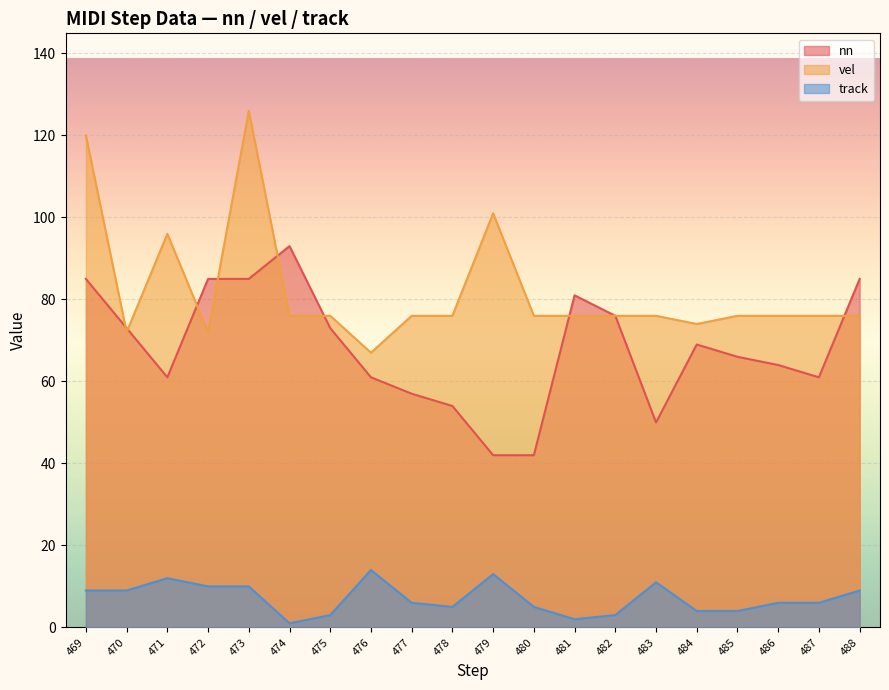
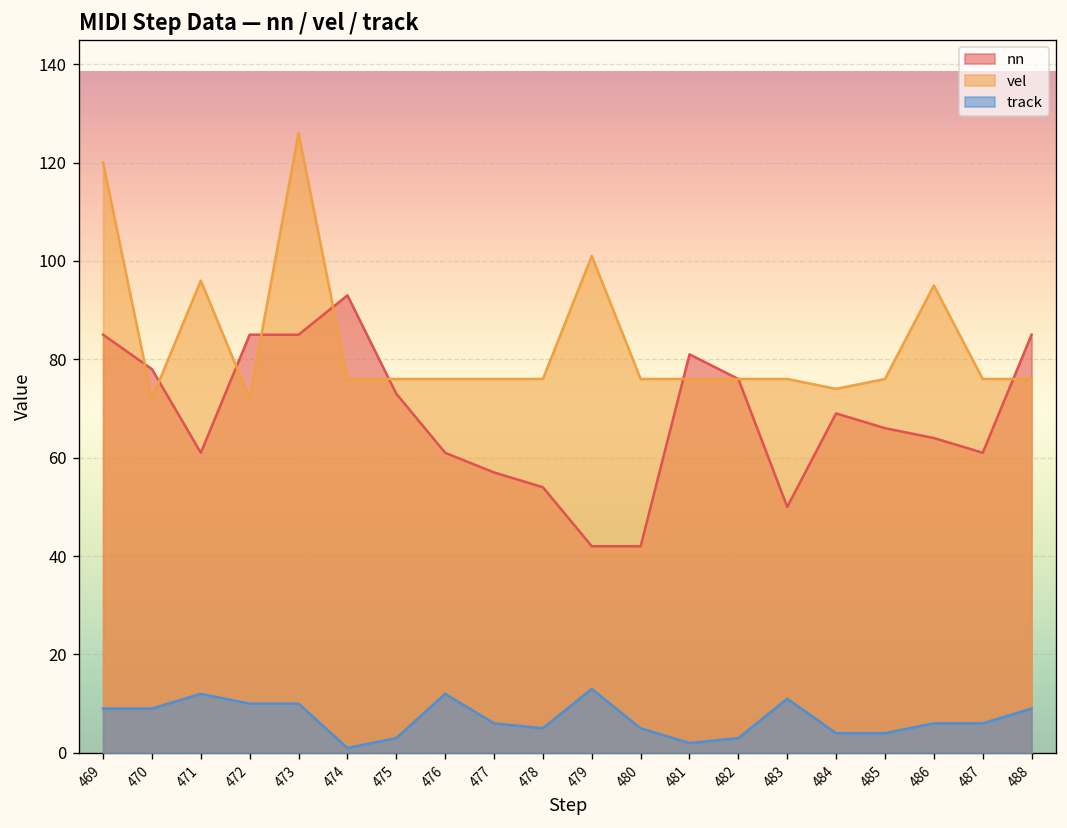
  {
    "nn": {
      "469": 85,
-     "470": 73,
+     "470": 78,
      "471": 61,
      "472": 85,
      "473": 85,
      "474": 93,
      "475": 73,
      "476": 61,
      "477": 57,
      "478": 54,
      "479": 42,
      "480": 42,
      "481": 81,
      "483": 50,
      "484": 69,
      "485": 66,
      "486": 64,
      "487": 61,
      "488": 85
    },
    "vel": {
      "469": 120,
      "470": 72,
      "471": 96,
      "472": 72,
      "473": 126,
      "474": 76,
      "475": 76,
-     "476": 67,
+     "476": 76,
      "477": 76,
      "478": 76,
      "479": 101,
      "480": 76,
      "481": 76,
      "483": 76,
      "484": 74,
      "485": 76,
-     "486": 76,
+     "486": 95,
      "487": 76,
      "488": 76
    },
    "track": {
      "469": 9,
      "470": 9,
      "471": 12,
      "472": 10,
      "473": 10,
      "474": 1,
      "475": 3,
-     "476": 14,
+     "476": 12,
      "477": 6,
      "478": 5,
      "479": 13,
      "480": 5,
      "481": 2,
      "482": 3,
      "483": 11,
      "484": 4,
      "485": 4,
      "486": 6,
      "487": 6,
      "488": 9
    }
  }
